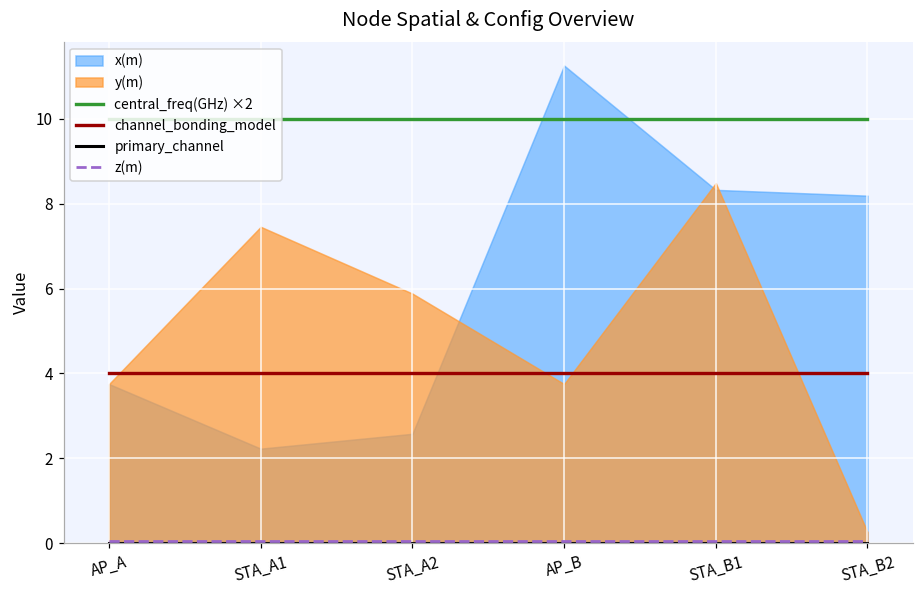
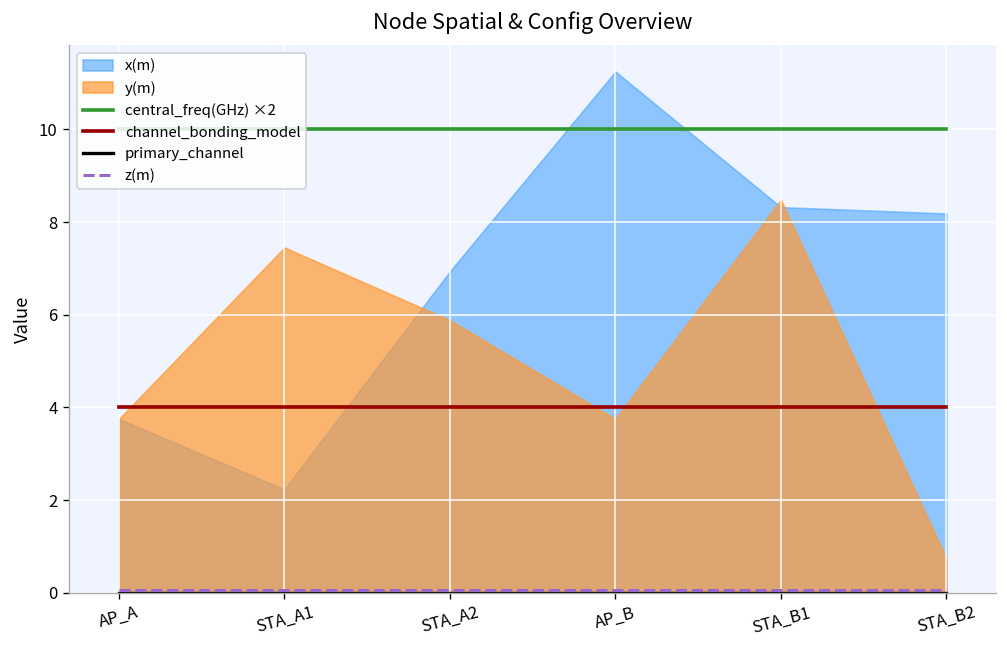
  {
    "x(m)": {
      "STA_A1": 2.2,
-     "STA_A2": 2.6,
+     "STA_A2": 6.9,
      "AP_B": 11.3,
      "STA_B1": 8.3,
      "STA_B2": 8.2
    },
    "central_freq(GHz) ×2": {
      "STA_A2": 10.0,
      "AP_B": 10.0,
      "STA_B1": 10.0,
      "STA_B2": 10.0
    },
    "channel_bonding_model": {
      "AP_A": 4.0,
      "STA_A1": 4.0,
      "STA_A2": 4.0,
      "AP_B": 4.0,
      "STA_B1": 4.0,
      "STA_B2": 4.0
    },
    "y(m)": {
      "STA_A1": 7.5,
      "STA_A2": 5.9,
      "AP_B": 3.8,
      "STA_B1": 8.5,
-     "STA_B2": 0.3
+     "STA_B2": 0.7
    }
  }
